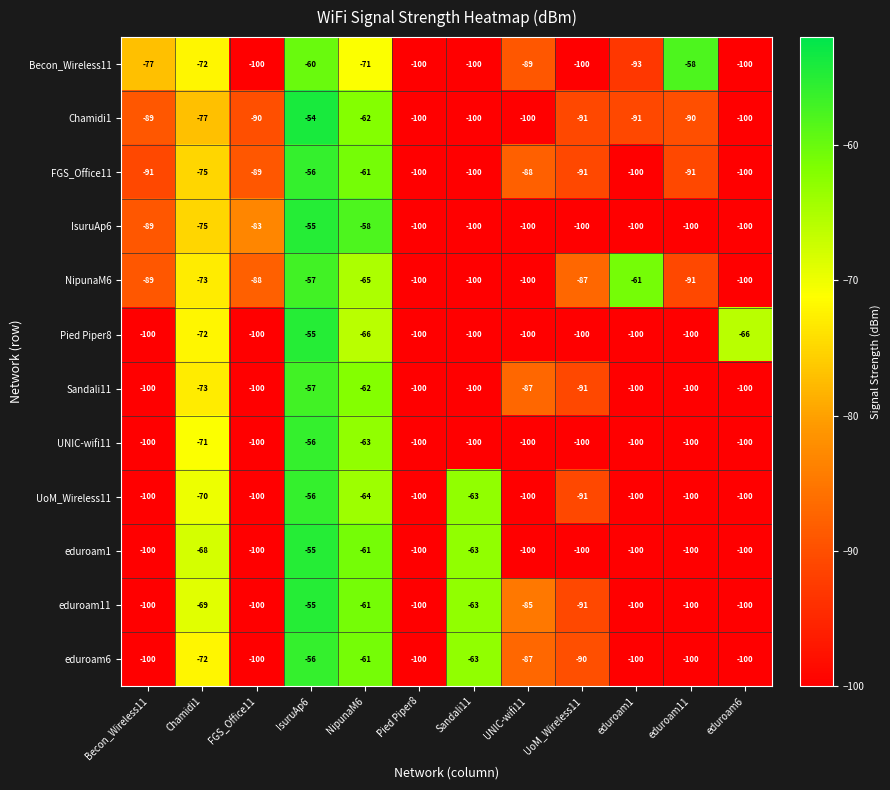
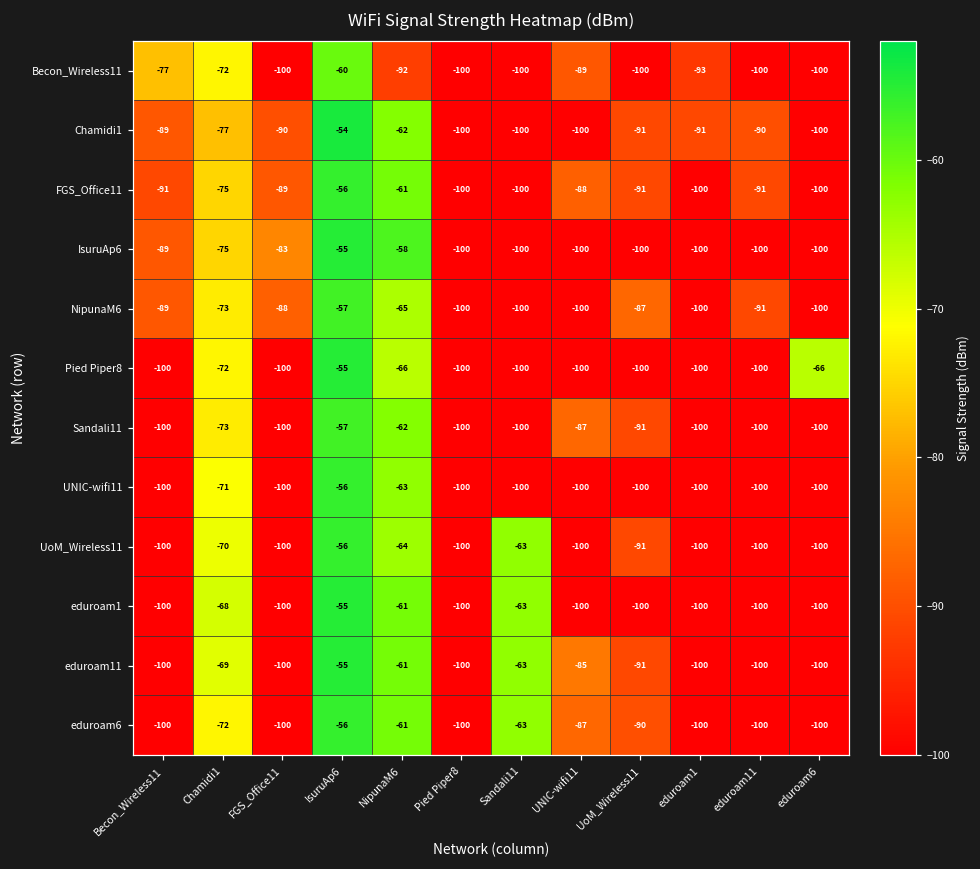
  {
    "Becon_Wireless11": {
      "Becon_Wireless11": -77,
      "Chamidi1": -72,
      "FGS_Office11": -100,
      "IsuruAp6": -60,
-     "NipunaM6": -71,
+     "NipunaM6": -92,
      "Pied Piper8": -100,
      "Sandali11": -100,
      "UNIC-wifi11": -89,
      "UoM_Wireless11": -100,
      "eduroam1": -93,
-     "eduroam11": -58,
+     "eduroam11": -100,
      "eduroam6": -100
    },
    "Chamidi1": {
      "Becon_Wireless11": -89,
      "Chamidi1": -77,
      "FGS_Office11": -90,
      "IsuruAp6": -54,
      "NipunaM6": -62,
      "Pied Piper8": -100,
      "Sandali11": -100,
      "UNIC-wifi11": -100,
      "UoM_Wireless11": -91,
      "eduroam1": -91,
      "eduroam11": -90,
      "eduroam6": -100
    },
    "FGS_Office11": {
      "Becon_Wireless11": -91,
      "Chamidi1": -75,
      "FGS_Office11": -89,
      "IsuruAp6": -56,
      "NipunaM6": -61,
      "Pied Piper8": -100,
      "Sandali11": -100,
      "UNIC-wifi11": -88,
      "UoM_Wireless11": -91,
      "eduroam1": -100,
      "eduroam11": -91,
      "eduroam6": -100
    },
    "IsuruAp6": {
      "Becon_Wireless11": -89,
      "Chamidi1": -75,
      "FGS_Office11": -83,
      "IsuruAp6": -55,
      "NipunaM6": -58,
      "Pied Piper8": -100,
      "Sandali11": -100,
      "UNIC-wifi11": -100,
      "UoM_Wireless11": -100,
      "eduroam1": -100,
      "eduroam11": -100,
      "eduroam6": -100
    },
    "NipunaM6": {
      "Becon_Wireless11": -89,
      "Chamidi1": -73,
      "FGS_Office11": -88,
      "IsuruAp6": -57,
      "NipunaM6": -65,
      "Pied Piper8": -100,
      "Sandali11": -100,
      "UNIC-wifi11": -100,
      "UoM_Wireless11": -87,
-     "eduroam1": -61,
+     "eduroam1": -100,
      "eduroam11": -91,
      "eduroam6": -100
    },
    "Pied Piper8": {
      "Becon_Wireless11": -100,
      "Chamidi1": -72,
      "FGS_Office11": -100,
      "IsuruAp6": -55,
      "NipunaM6": -66,
      "Pied Piper8": -100,
      "Sandali11": -100,
      "UNIC-wifi11": -100,
      "UoM_Wireless11": -100,
      "eduroam1": -100,
      "eduroam11": -100,
      "eduroam6": -66
    },
    "Sandali11": {
      "Becon_Wireless11": -100,
      "Chamidi1": -73,
      "FGS_Office11": -100,
      "IsuruAp6": -57,
      "NipunaM6": -62,
      "Pied Piper8": -100,
      "Sandali11": -100,
      "UNIC-wifi11": -87,
      "UoM_Wireless11": -91,
      "eduroam1": -100,
      "eduroam11": -100,
      "eduroam6": -100
    },
    "UNIC-wifi11": {
      "Becon_Wireless11": -100,
      "Chamidi1": -71,
      "FGS_Office11": -100,
      "IsuruAp6": -56,
      "NipunaM6": -63,
      "Pied Piper8": -100,
      "Sandali11": -100,
      "UNIC-wifi11": -100,
      "UoM_Wireless11": -100,
      "eduroam1": -100,
      "eduroam11": -100,
      "eduroam6": -100
    },
    "UoM_Wireless11": {
      "Becon_Wireless11": -100,
      "Chamidi1": -70,
      "FGS_Office11": -100,
      "IsuruAp6": -56,
      "NipunaM6": -64,
      "Pied Piper8": -100,
      "Sandali11": -63,
      "UNIC-wifi11": -100,
      "UoM_Wireless11": -91,
      "eduroam1": -100,
      "eduroam11": -100,
      "eduroam6": -100
    },
    "eduroam1": {
      "Becon_Wireless11": -100,
      "Chamidi1": -68,
      "FGS_Office11": -100,
      "IsuruAp6": -55,
      "NipunaM6": -61,
      "Pied Piper8": -100,
      "Sandali11": -63,
      "UNIC-wifi11": -100,
      "UoM_Wireless11": -100,
      "eduroam1": -100,
      "eduroam11": -100,
      "eduroam6": -100
    },
    "eduroam11": {
      "Becon_Wireless11": -100,
      "Chamidi1": -69,
      "FGS_Office11": -100,
      "IsuruAp6": -55,
      "NipunaM6": -61,
      "Pied Piper8": -100,
      "Sandali11": -63,
      "UNIC-wifi11": -85,
      "UoM_Wireless11": -91,
      "eduroam1": -100,
      "eduroam11": -100,
      "eduroam6": -100
    },
    "eduroam6": {
      "Becon_Wireless11": -100,
      "Chamidi1": -72,
      "FGS_Office11": -100,
      "IsuruAp6": -56,
      "NipunaM6": -61,
      "Pied Piper8": -100,
      "Sandali11": -63,
      "UNIC-wifi11": -87,
      "UoM_Wireless11": -90,
      "eduroam1": -100,
      "eduroam11": -100,
      "eduroam6": -100
    }
  }
